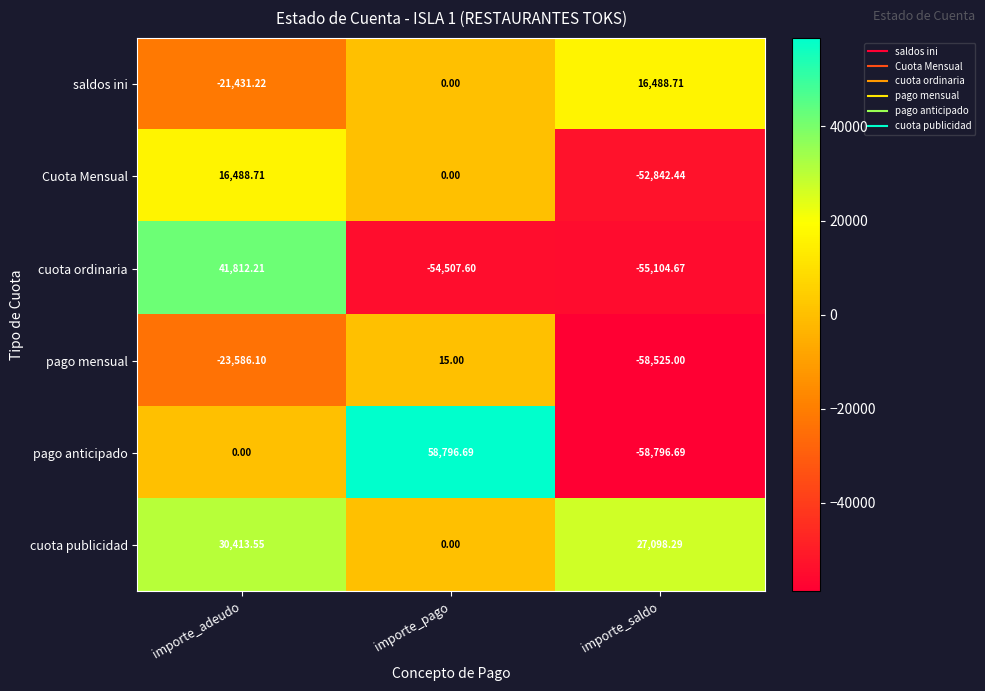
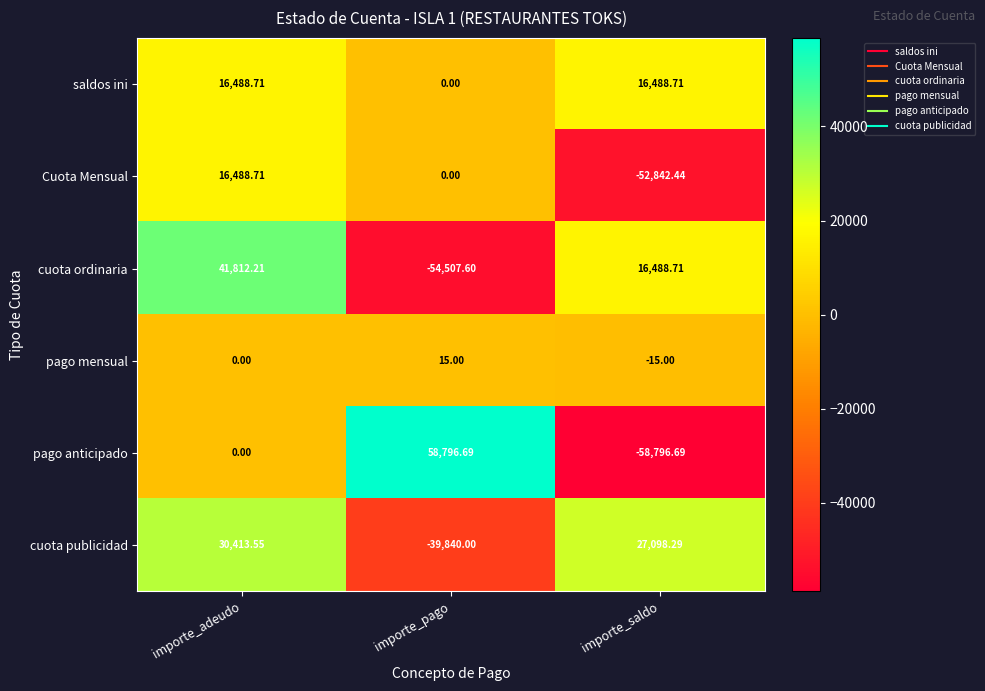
  {
    "saldos ini": {
-     "importe_adeudo": "-21,431.22",
+     "importe_adeudo": "16,488.71",
      "importe_pago": "0.00",
      "importe_saldo": "16,488.71"
    },
    "Cuota Mensual": {
      "importe_adeudo": "16,488.71",
      "importe_pago": "0.00",
      "importe_saldo": "-52,842.44"
    },
    "cuota ordinaria": {
      "importe_adeudo": "41,812.21",
      "importe_pago": "-54,507.60",
-     "importe_saldo": "-55,104.67"
+     "importe_saldo": "16,488.71"
    },
    "pago mensual": {
-     "importe_adeudo": "-23,586.10",
+     "importe_adeudo": "0.00",
      "importe_pago": "15.00",
-     "importe_saldo": "-58,525.00"
+     "importe_saldo": "-15.00"
    },
    "pago anticipado": {
      "importe_adeudo": "0.00",
      "importe_pago": "58,796.69",
      "importe_saldo": "-58,796.69"
    },
    "cuota publicidad": {
      "importe_adeudo": "30,413.55",
-     "importe_pago": "0.00",
+     "importe_pago": "-39,840.00",
      "importe_saldo": "27,098.29"
    }
  }
